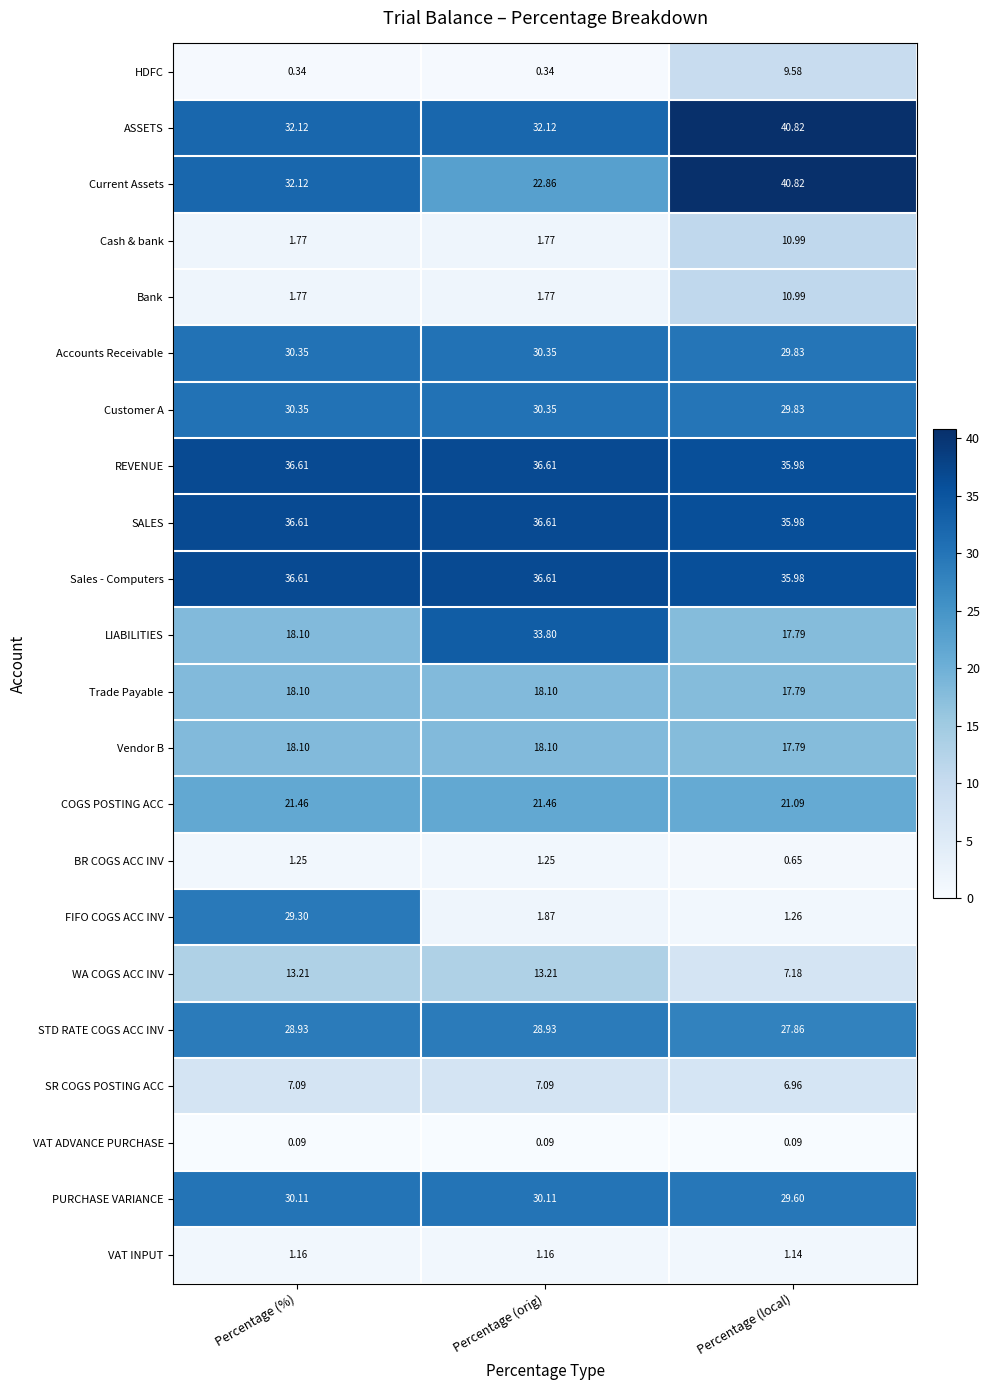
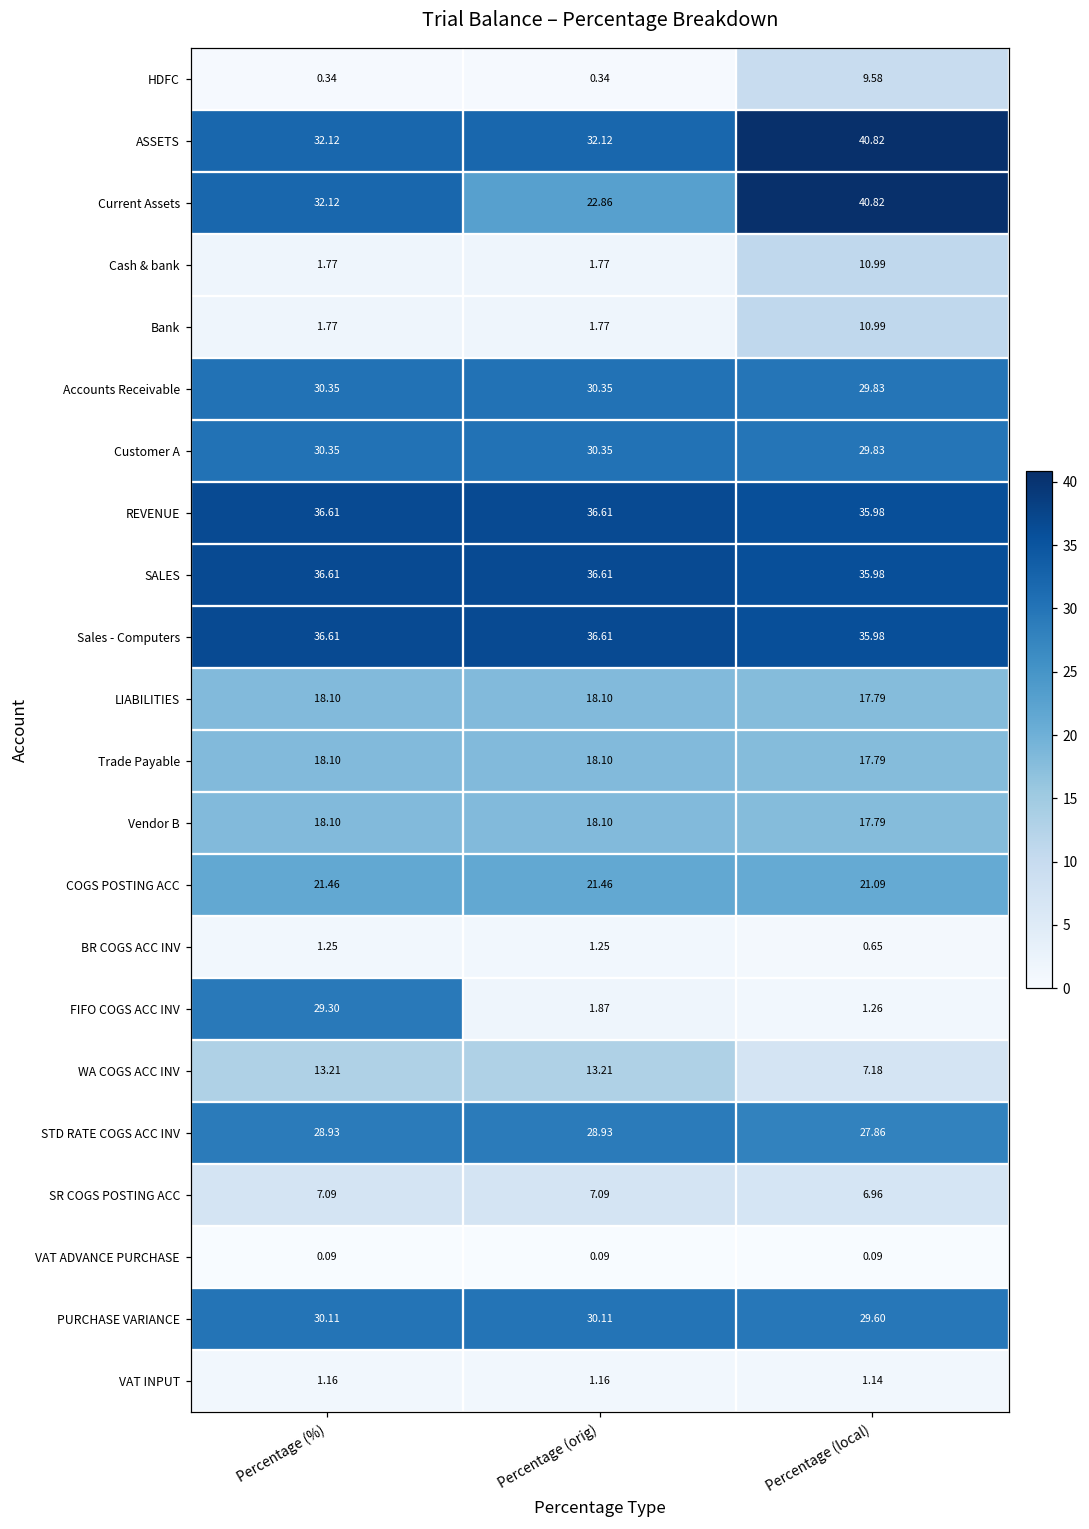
  {
    "HDFC": {
      "Percentage (%)": 0.34,
      "Percentage (orig)": 0.34,
      "Percentage (local)": 9.58
    },
    "ASSETS": {
      "Percentage (%)": 32.12,
      "Percentage (orig)": 32.12,
      "Percentage (local)": 40.82
    },
    "Current Assets": {
      "Percentage (%)": 32.12,
      "Percentage (orig)": 22.86,
      "Percentage (local)": 40.82
    },
    "Cash & bank": {
      "Percentage (%)": 1.77,
      "Percentage (orig)": 1.77,
      "Percentage (local)": 10.99
    },
    "Bank": {
      "Percentage (%)": 1.77,
      "Percentage (orig)": 1.77,
      "Percentage (local)": 10.99
    },
    "Accounts Receivable": {
      "Percentage (%)": 30.35,
      "Percentage (orig)": 30.35,
      "Percentage (local)": 29.83
    },
    "Customer A": {
      "Percentage (%)": 30.35,
      "Percentage (orig)": 30.35,
      "Percentage (local)": 29.83
    },
    "REVENUE": {
      "Percentage (%)": 36.61,
      "Percentage (orig)": 36.61,
      "Percentage (local)": 35.98
    },
    "SALES": {
      "Percentage (%)": 36.61,
      "Percentage (orig)": 36.61,
      "Percentage (local)": 35.98
    },
    "Sales - Computers": {
      "Percentage (%)": 36.61,
      "Percentage (orig)": 36.61,
      "Percentage (local)": 35.98
    },
    "LIABILITIES": {
      "Percentage (%)": 18.10,
-     "Percentage (orig)": 33.80,
+     "Percentage (orig)": 18.10,
      "Percentage (local)": 17.79
    },
    "Trade Payable": {
      "Percentage (%)": 18.10,
      "Percentage (orig)": 18.10,
      "Percentage (local)": 17.79
    },
    "Vendor B": {
      "Percentage (%)": 18.10,
      "Percentage (orig)": 18.10,
      "Percentage (local)": 17.79
    },
    "COGS POSTING ACC": {
      "Percentage (%)": 21.46,
      "Percentage (orig)": 21.46,
      "Percentage (local)": 21.09
    },
    "BR COGS ACC INV": {
      "Percentage (%)": 1.25,
      "Percentage (orig)": 1.25,
      "Percentage (local)": 0.65
    },
    "FIFO COGS ACC INV": {
      "Percentage (%)": 29.30,
      "Percentage (orig)": 1.87,
      "Percentage (local)": 1.26
    },
    "WA COGS ACC INV": {
      "Percentage (%)": 13.21,
      "Percentage (orig)": 13.21,
      "Percentage (local)": 7.18
    },
    "STD RATE COGS ACC INV": {
      "Percentage (%)": 28.93,
      "Percentage (orig)": 28.93,
      "Percentage (local)": 27.86
    },
    "SR COGS POSTING ACC": {
      "Percentage (%)": 7.09,
      "Percentage (orig)": 7.09,
      "Percentage (local)": 6.96
    },
    "VAT ADVANCE PURCHASE": {
      "Percentage (%)": 0.09,
      "Percentage (orig)": 0.09,
      "Percentage (local)": 0.09
    },
    "PURCHASE VARIANCE": {
      "Percentage (%)": 30.11,
      "Percentage (orig)": 30.11,
      "Percentage (local)": 29.60
    },
    "VAT INPUT": {
      "Percentage (%)": 1.16,
      "Percentage (orig)": 1.16,
      "Percentage (local)": 1.14
    }
  }
